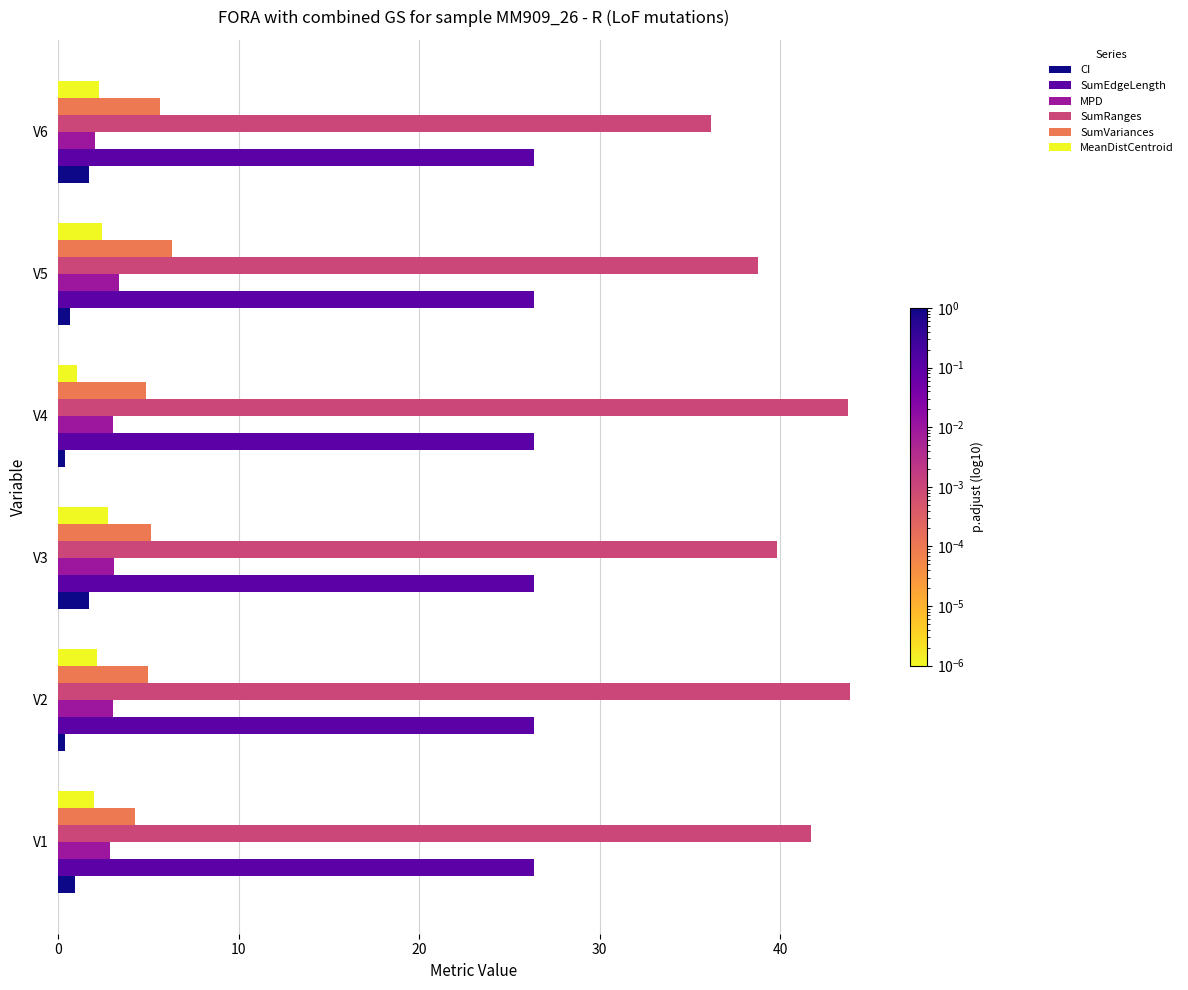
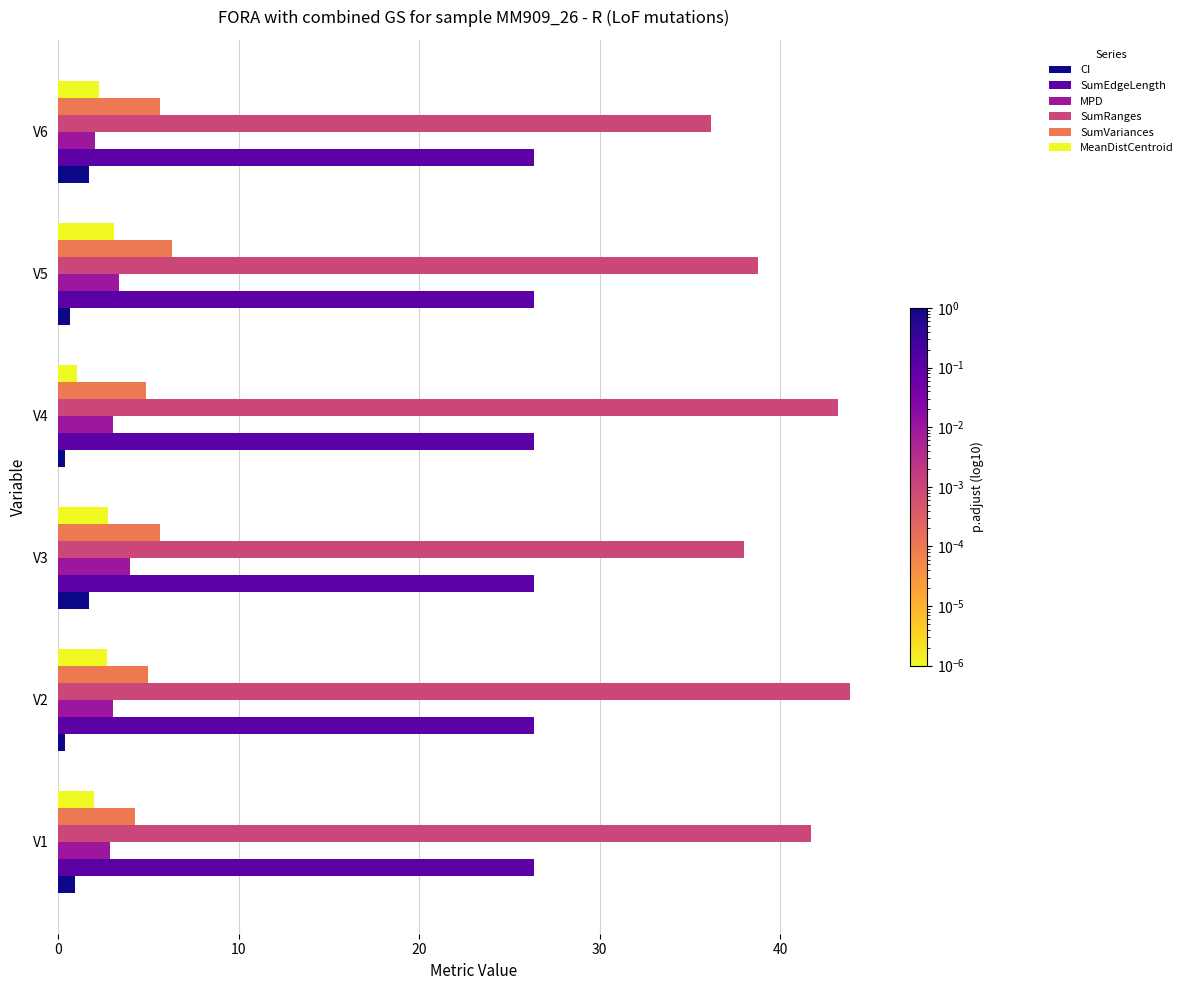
  {
    "CI": {
      "V6": 1.7,
      "V5": 0.7,
      "V4": 0.4,
      "V3": 1.7,
      "V2": 0.4,
      "V1": 0.9
    },
    "SumEdgeLength": {
      "V6": 26.4,
      "V5": 26.4,
      "V4": 26.4,
      "V3": 26.4,
      "V2": 26.4,
      "V1": 26.4
    },
    "MPD": {
      "V6": 2.0,
      "V5": 3.4,
      "V4": 3.1,
-     "V3": 3.1,
+     "V3": 4.0,
      "V2": 3.1,
      "V1": 2.9
    },
    "SumRanges": {
      "V6": 36.1,
      "V5": 38.8,
-     "V4": 43.7,
-     "V3": 39.8,
+     "V4": 43.2,
+     "V3": 38.0,
      "V2": 43.9,
      "V1": 41.7
    },
    "SumVariances": {
      "V6": 5.7,
      "V5": 6.3,
      "V4": 4.9,
-     "V3": 5.1,
+     "V3": 5.6,
      "V2": 5.0,
      "V1": 4.3
    },
    "MeanDistCentroid": {
      "V6": 2.3,
-     "V5": 2.4,
+     "V5": 3.1,
      "V4": 1.0,
      "V3": 2.7,
-     "V2": 2.1,
+     "V2": 2.7,
      "V1": 2.0
    }
  }
